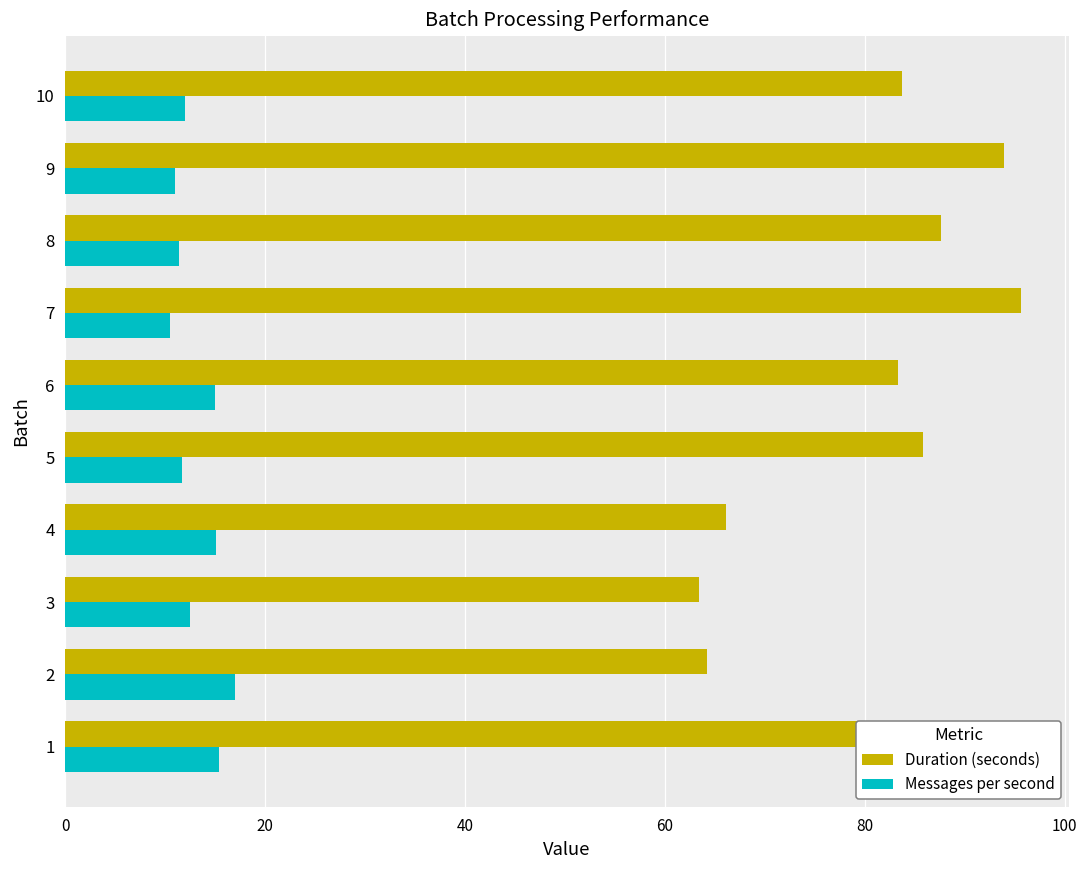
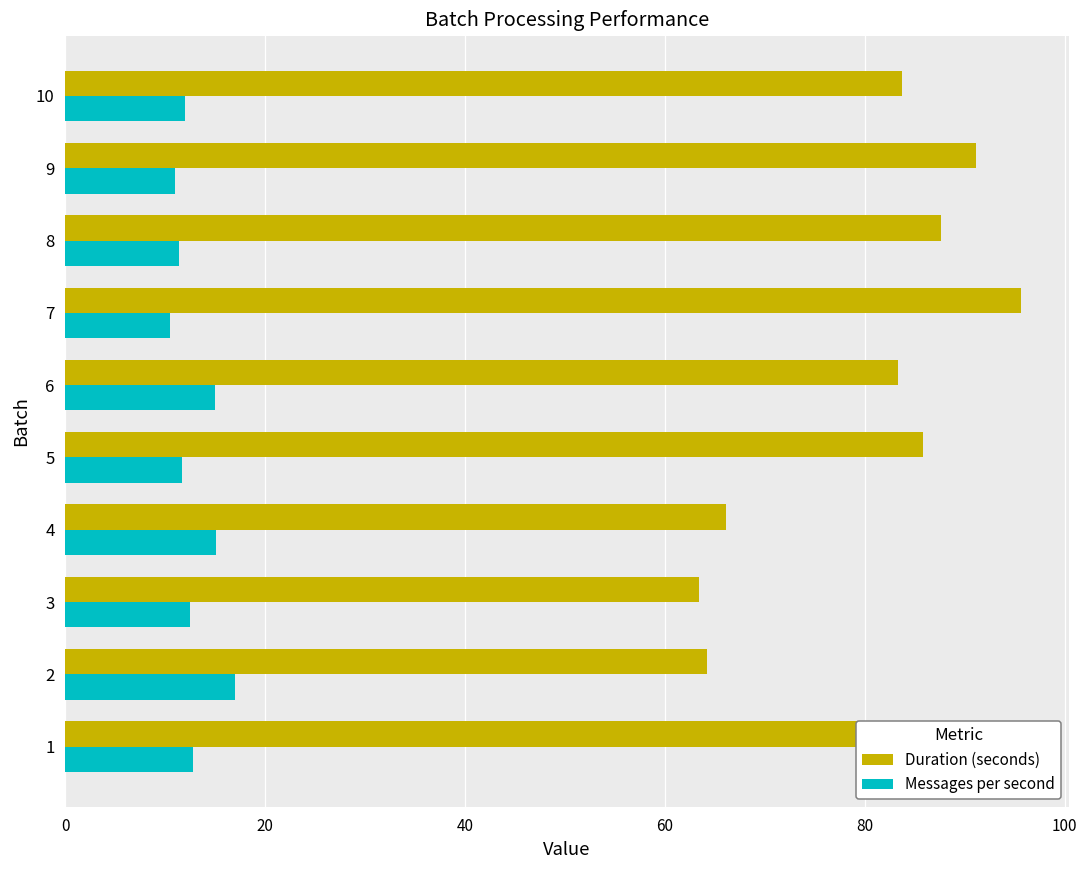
  {
    "Duration (seconds)": {
      "10": 84,
-     "9": 94,
+     "9": 91,
      "8": 88,
      "7": 96,
      "6": 83,
      "5": 86,
      "4": 66,
      "3": 63,
      "2": 64
    },
    "Messages per second": {
      "10": 12,
      "9": 11,
      "8": 11,
      "7": 10,
      "6": 15,
      "5": 12,
      "4": 15,
      "3": 13,
      "2": 17,
-     "1": 15
+     "1": 13
    }
  }
